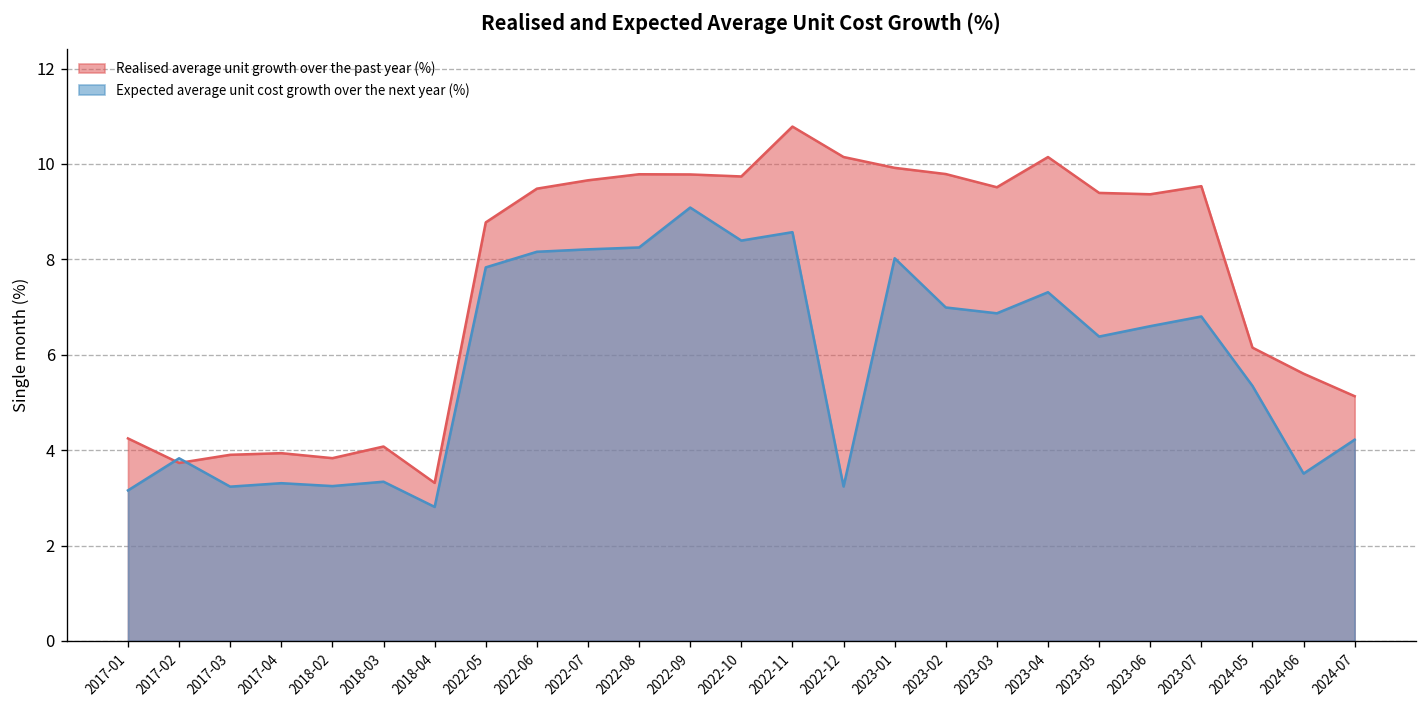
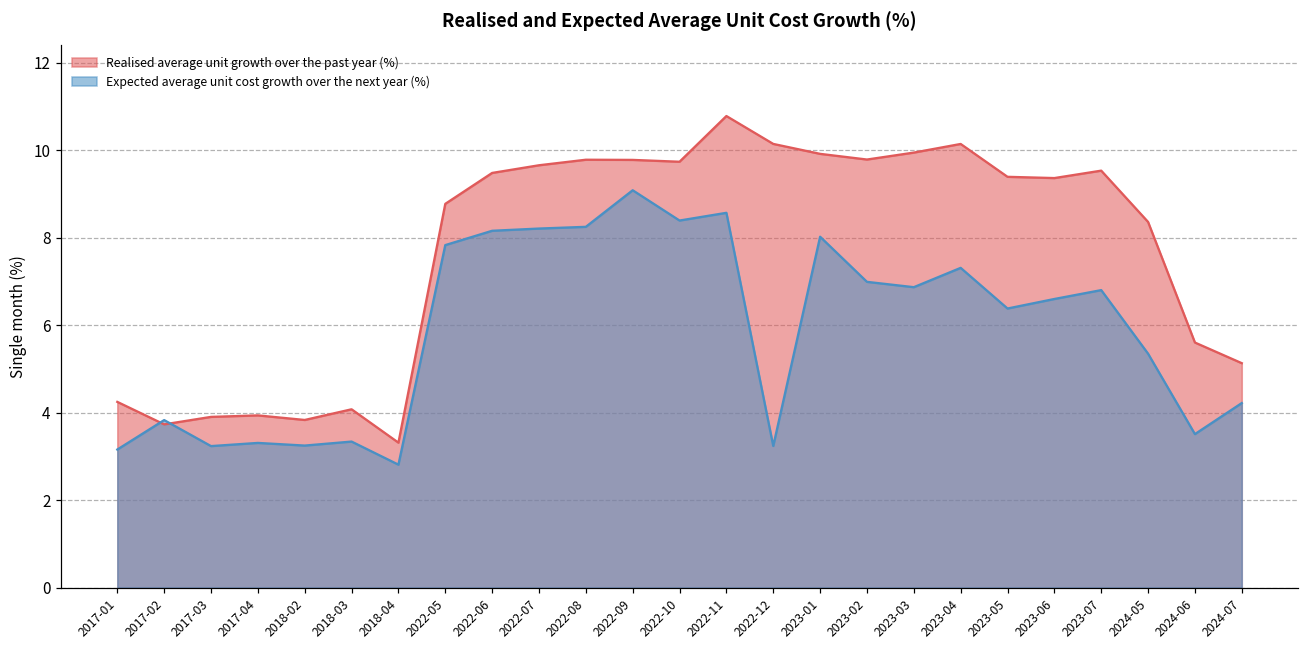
  {
    "Realised average unit growth over the past year (%)": {
      "2017-01": 4.2,
      "2017-02": 3.7,
      "2017-03": 3.9,
      "2017-04": 3.9,
      "2018-02": 3.8,
      "2018-03": 4.1,
      "2018-04": 3.3,
      "2022-05": 8.8,
      "2022-06": 9.5,
      "2022-07": 9.7,
      "2022-08": 9.8,
      "2022-09": 9.8,
      "2022-10": 9.7,
      "2022-11": 10.8,
      "2022-12": 10.1,
      "2023-01": 9.9,
      "2023-02": 9.8,
-     "2023-03": 9.5,
+     "2023-03": 9.9,
      "2023-04": 10.1,
      "2023-05": 9.4,
      "2023-06": 9.4,
      "2023-07": 9.5,
-     "2024-05": 6.1,
+     "2024-05": 8.4,
      "2024-06": 5.6,
      "2024-07": 5.1
    },
    "Expected average unit cost growth over the next year (%)": {
      "2017-01": 3.2,
      "2017-02": 3.8,
      "2017-03": 3.2,
      "2017-04": 3.3,
      "2018-02": 3.2,
      "2018-03": 3.3,
      "2018-04": 2.8,
      "2022-05": 7.8,
      "2022-06": 8.2,
      "2022-07": 8.2,
      "2022-08": 8.2,
      "2022-09": 9.1,
      "2022-10": 8.4,
      "2022-11": 8.6,
      "2022-12": 3.2,
      "2023-01": 8.0,
      "2023-02": 7.0,
      "2023-03": 6.9,
      "2023-04": 7.3,
      "2023-05": 6.4,
      "2023-06": 6.6,
      "2023-07": 6.8,
      "2024-05": 5.3,
      "2024-06": 3.5,
      "2024-07": 4.2
    }
  }
